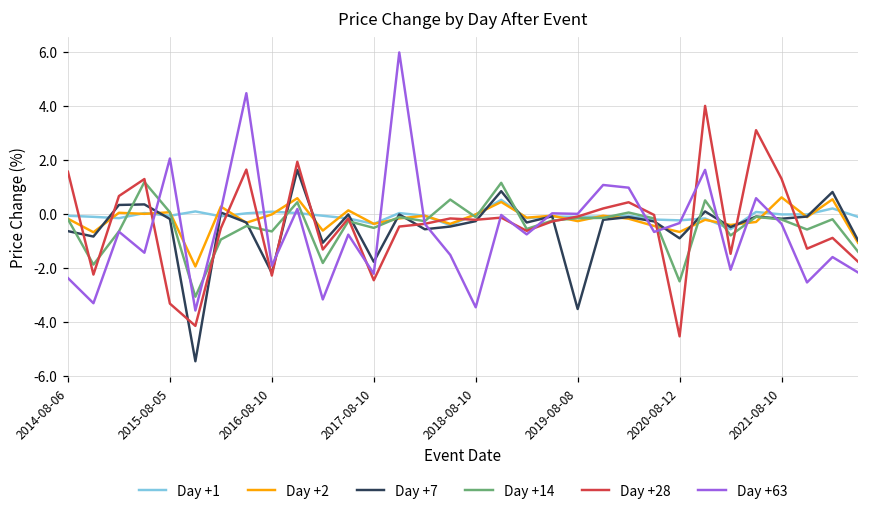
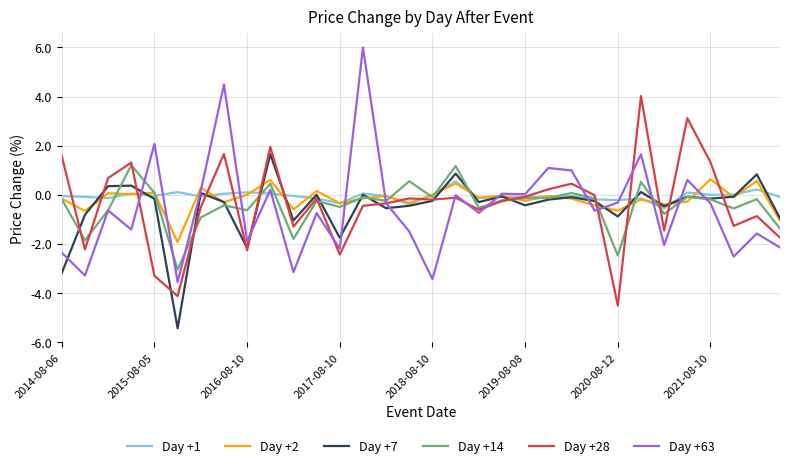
  {
    "Day +1": {
      "2014-08-06": 0.0,
      "2015-08-05": -0.1,
      "2021-08-10": 0.0
    },
    "Day +2": {
      "2019-08-08": -0.3,
      "2020-08-12": -0.7,
      "2021-08-10": 0.6
    },
    "Day +7": {
-     "2014-08-06": -0.6,
+     "2014-08-06": -3.2,
      "2015-08-05": -0.2,
      "2017-08-10": -1.8,
-     "2019-08-08": -3.5,
+     "2019-08-08": -0.4,
      "2020-08-12": -0.9
    },
    "Day +14": {
      "2016-08-10": -0.6,
      "2017-08-10": -0.5,
      "2020-08-12": -2.5
    },
    "Day +28": {
      "2014-08-06": 1.6,
      "2015-08-05": -3.3,
      "2017-08-10": -2.4,
      "2020-08-12": -4.5,
      "2021-08-10": 1.3
    },
    "Day +63": {
      "2014-08-06": -2.4,
      "2015-08-05": 2.1,
      "2016-08-10": -1.9,
      "2017-08-10": -2.2,
      "2018-08-10": -3.4,
      "2021-08-10": -0.3
    }
  }
